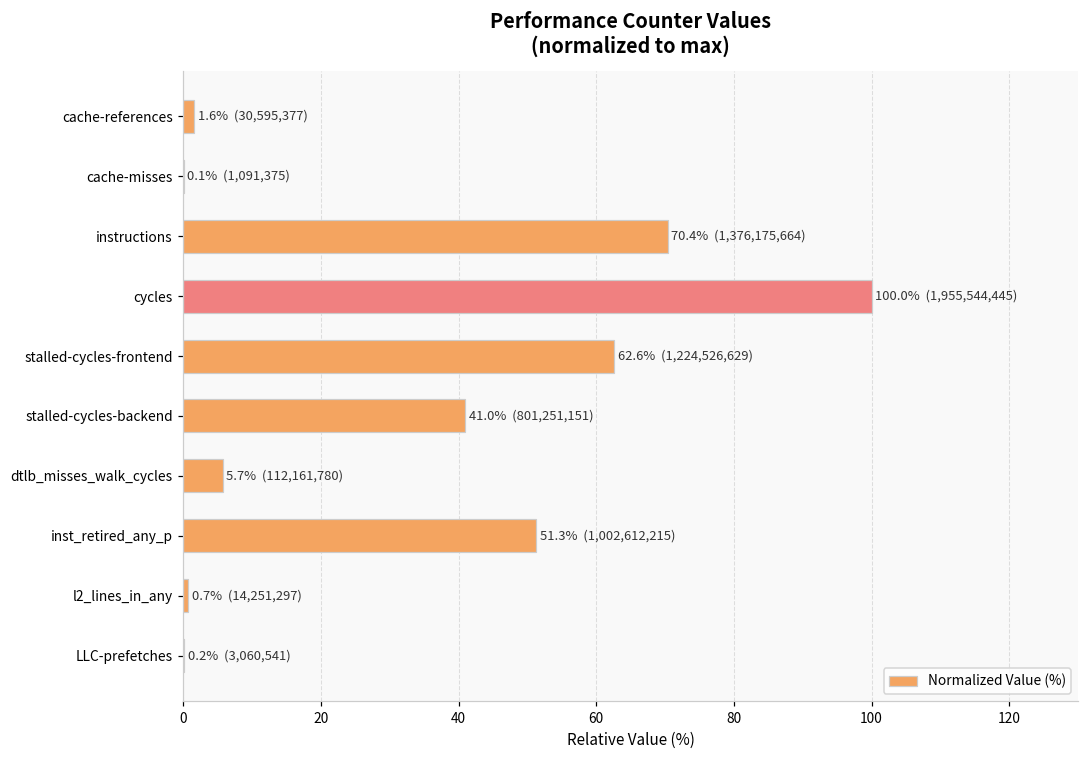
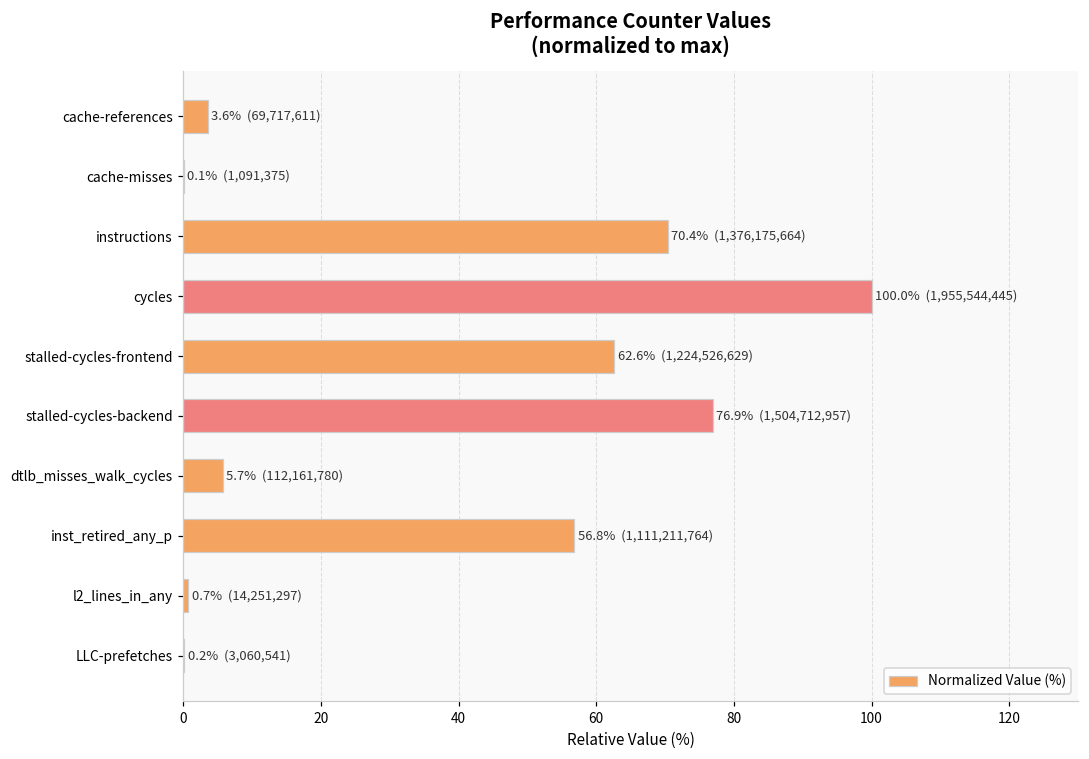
  {
-   "cache-references": "1.6% (30,595,377)",
+   "cache-references": "3.6% (69,717,611)",
    "cache-misses": "0.1%",
    "instructions": "70.4%",
    "cycles": "100.0%",
    "stalled-cycles-frontend": "62.6%",
-   "stalled-cycles-backend": "41.0% (801,251,151)",
+   "stalled-cycles-backend": "76.9% (1,504,712,957)",
    "dtlb_misses_walk_cycles": "5.7%",
-   "inst_retired_any_p": "51.3% (1,002,612,215)",
+   "inst_retired_any_p": "56.8% (1,111,211,764)",
    "l2_lines_in_any": "0.7%",
    "LLC-prefetches": "0.2%"
  }
